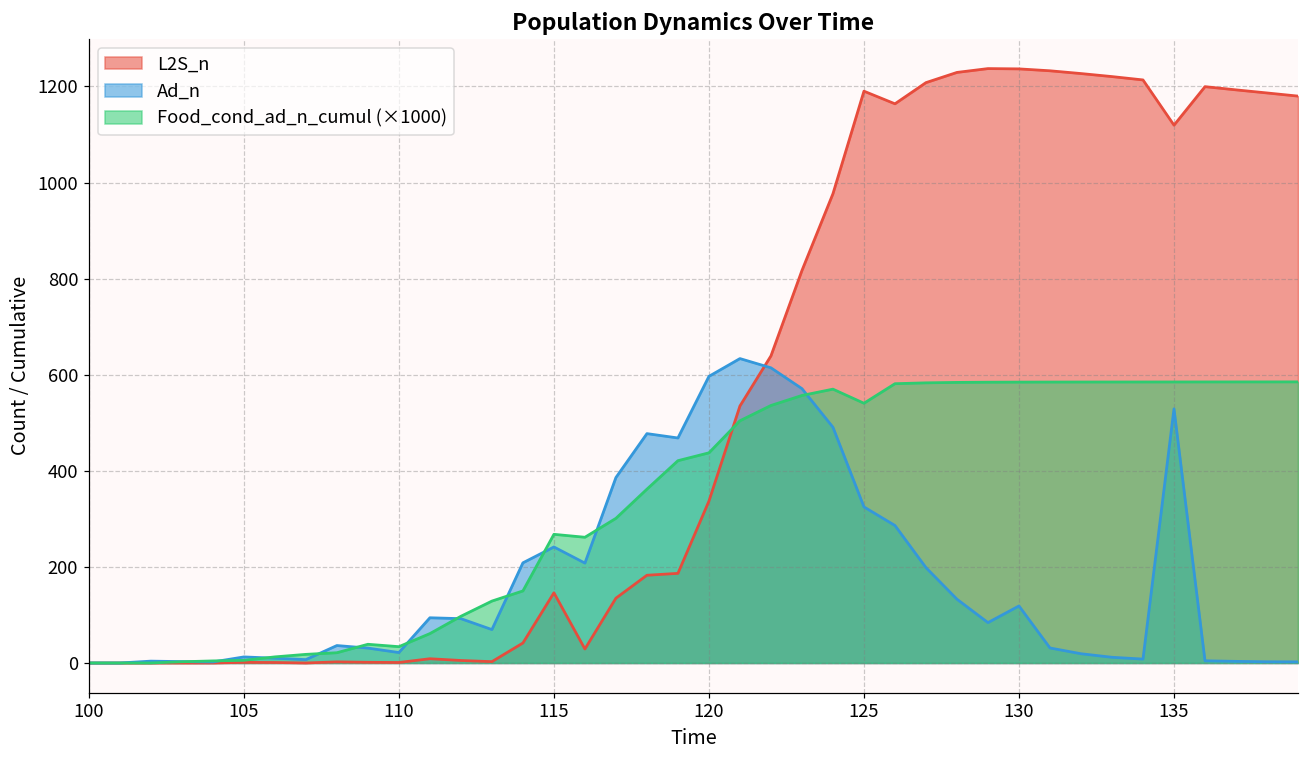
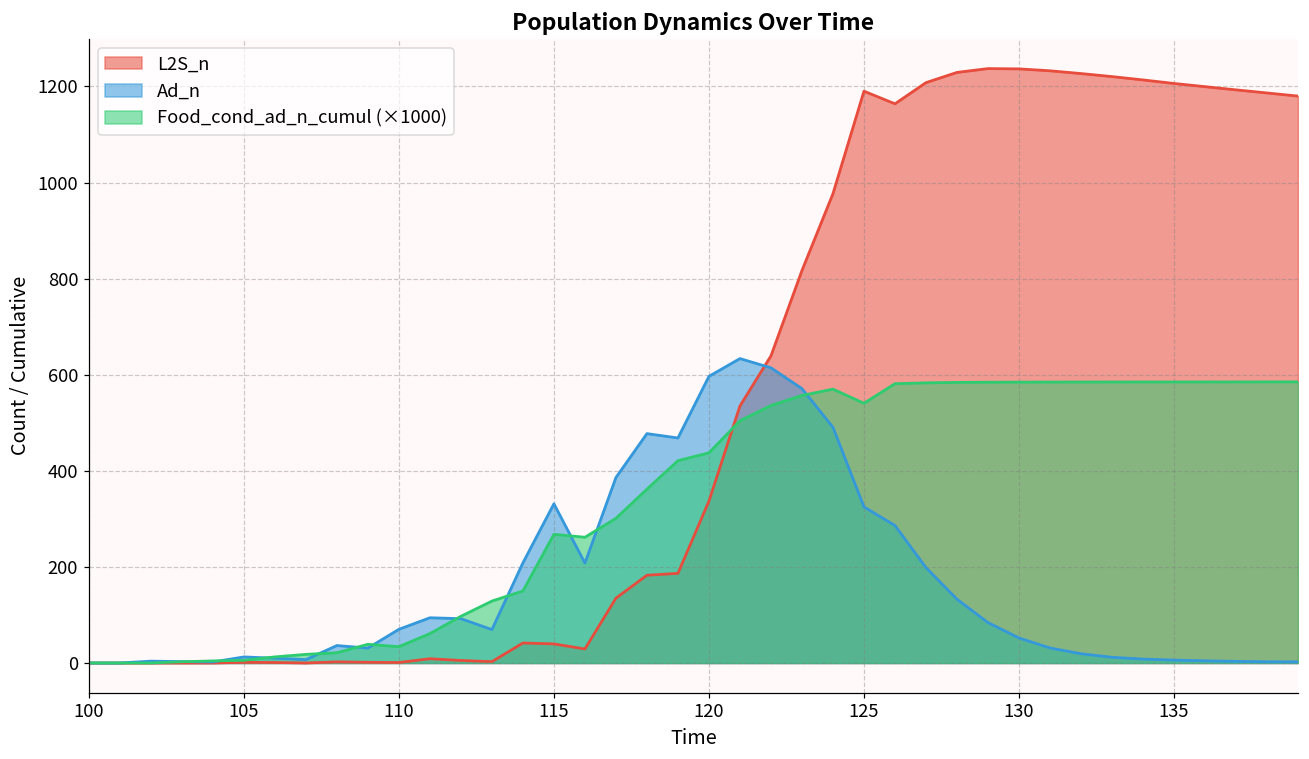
  {
    "L2S_n": {
      "110": 0,
-     "115": 150,
+     "115": 40,
      "120": 340,
      "125": 1190,
      "130": 1240,
-     "135": 1120
+     "135": 1210
    },
    "Ad_n": {
      "105": 10,
-     "110": 20,
-     "115": 240,
+     "110": 70,
+     "115": 330,
      "120": 600,
      "125": 320,
-     "130": 120,
-     "135": 530
+     "130": 50,
+     "135": 10
    },
    "Food_cond_ad_n_cumul (×1000)": {
      "110": 30,
      "115": 270,
      "120": 440,
      "125": 540,
      "130": 580,
      "135": 580
    }
  }
